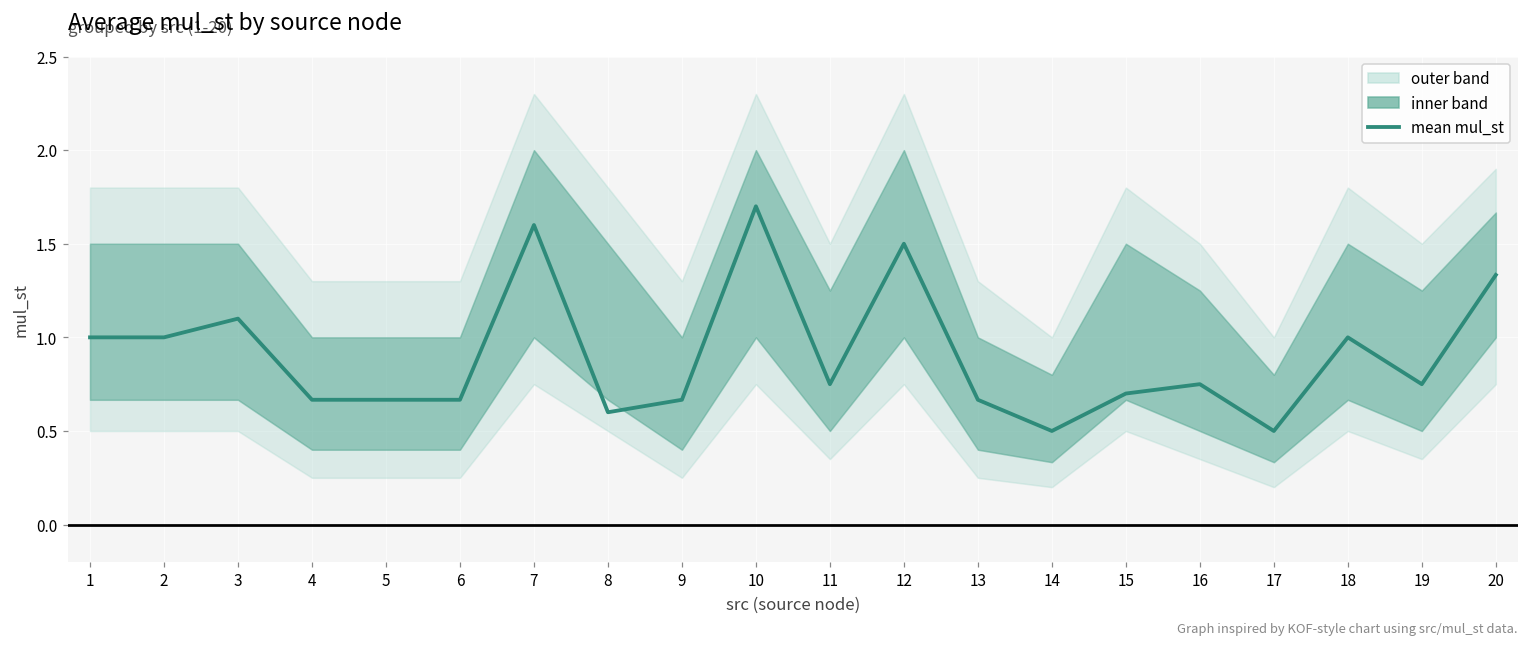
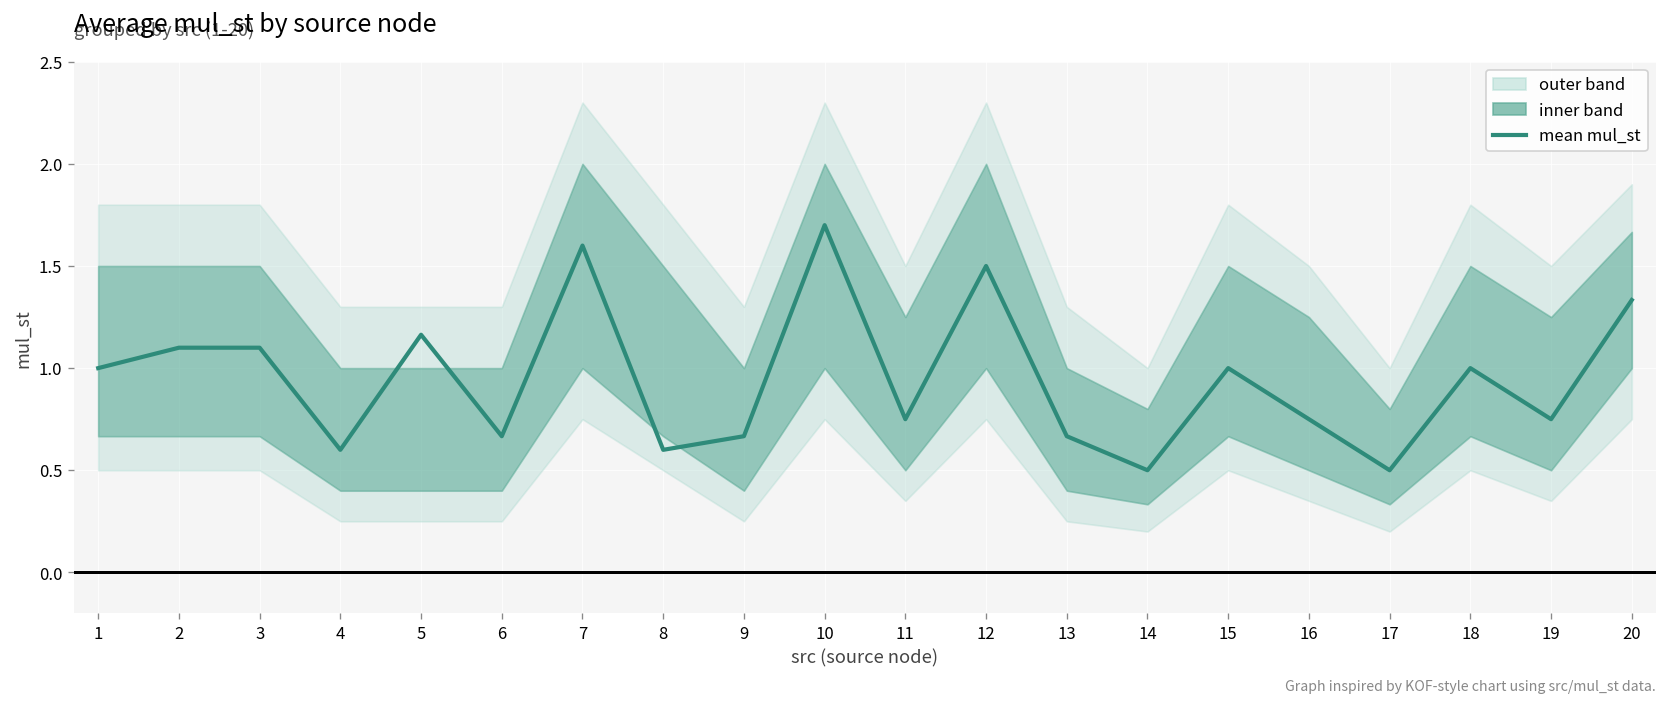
  {
    "mean mul_st": {
      "1": 1.00,
-     "2": 1.0,
+     "2": 1.1,
      "3": 1.10,
-     "4": 0.67,
-     "5": 0.67,
+     "4": 0.60,
+     "5": 1.16,
      "6": 0.67,
      "7": 1.60,
      "8": 0.60,
      "9": 0.67,
      "10": 1.70,
      "11": 0.75,
      "12": 1.50,
      "13": 0.67,
      "14": 0.50,
-     "15": 0.7,
+     "15": 1.0,
      "16": 0.75,
      "17": 0.50,
      "18": 1.00,
      "19": 0.75,
      "20": 1.33
    }
  }
